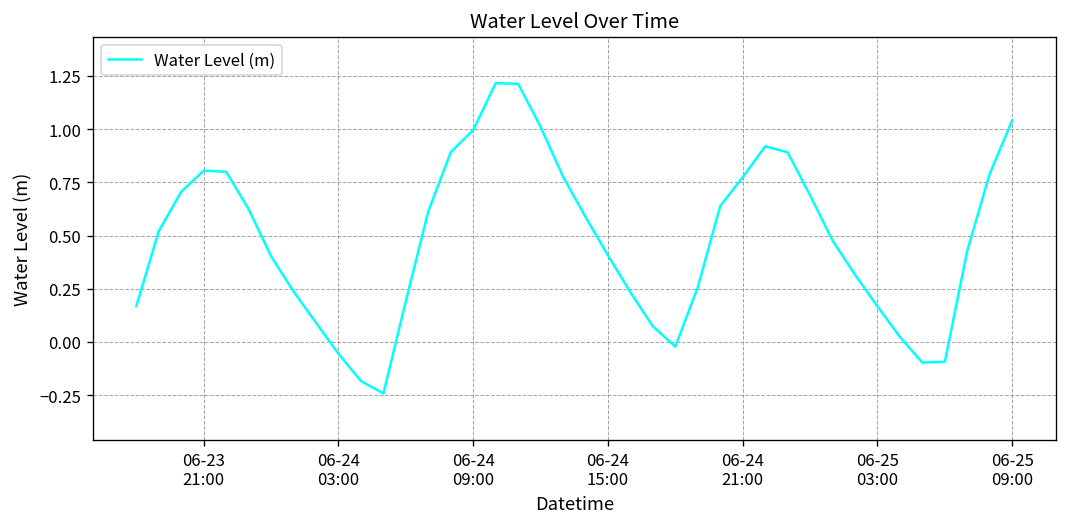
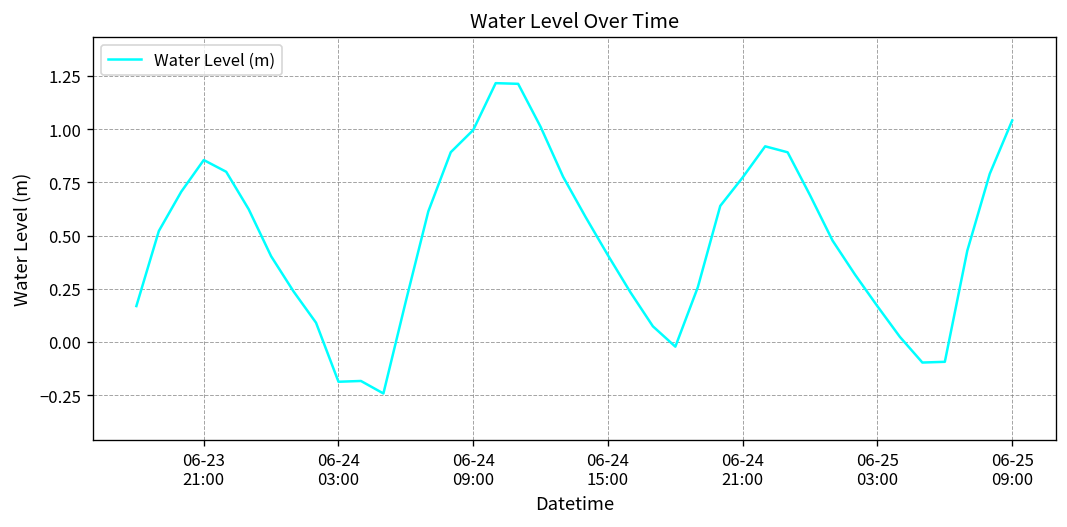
  {
-   "06-23 21:00": 0.80,
-   "06-24 03:00": -0.06,
+   "06-23 21:00": 0.85,
+   "06-24 03:00": -0.19,
    "06-24 09:00": 1.00,
    "06-24 15:00": 0.41,
    "06-24 21:00": 0.77,
    "06-25 03:00": 0.17,
    "06-25 09:00": 1.04
  }
